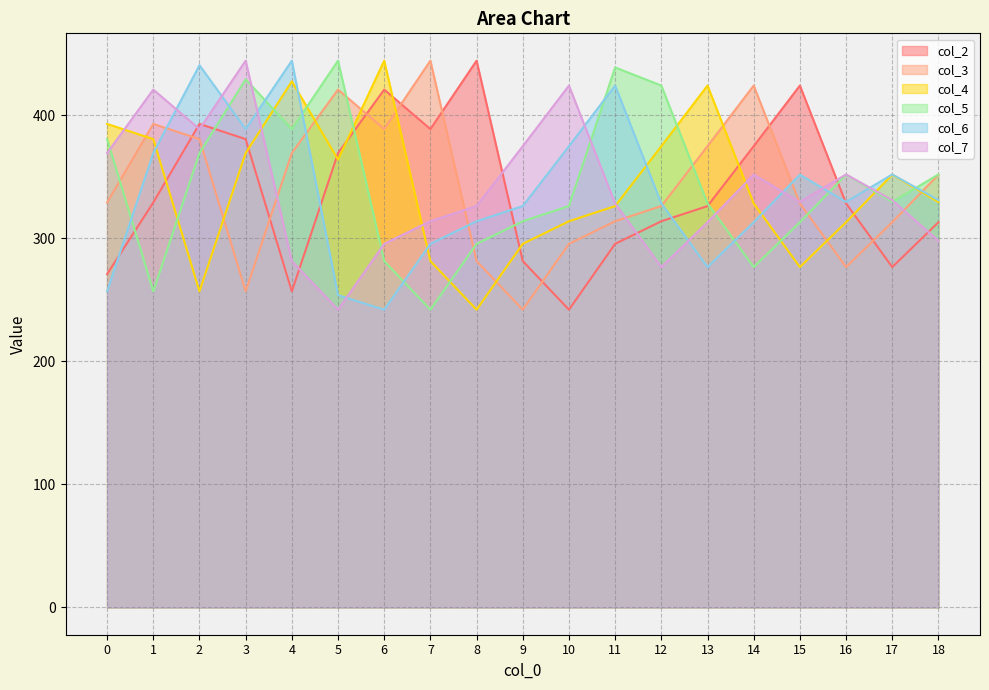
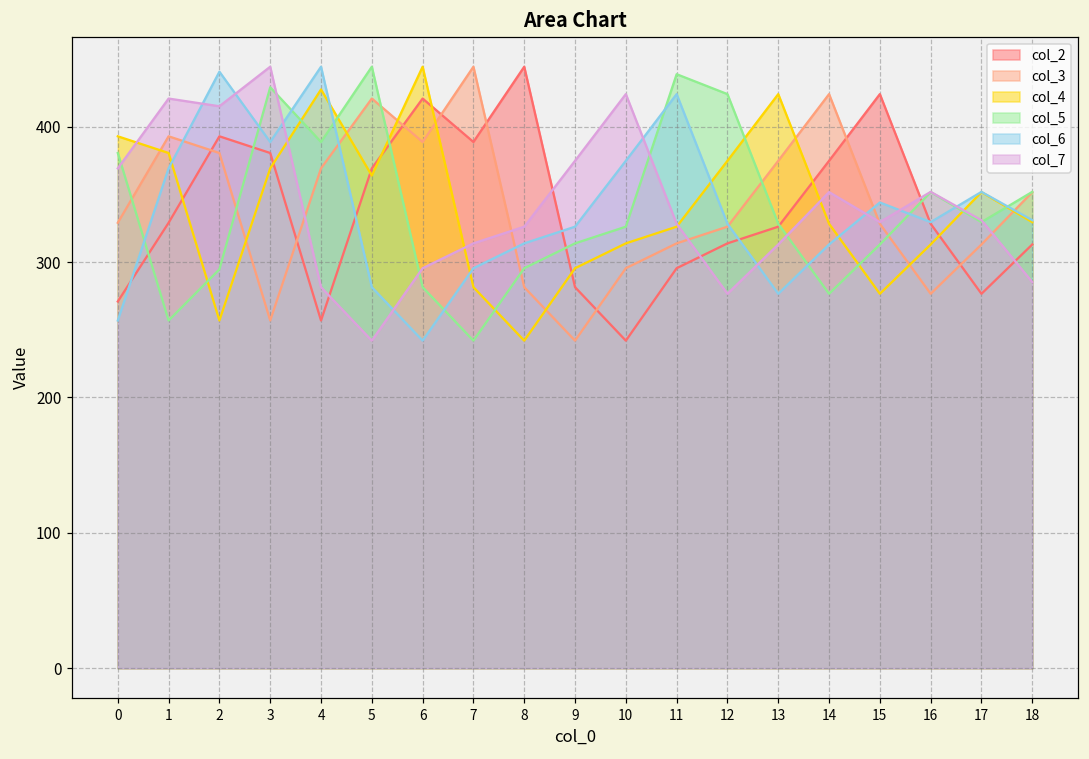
  {
    "col_4": {
      "0": 393,
      "1": 381,
      "2": 257,
      "3": 369,
      "4": 428,
      "5": 364,
      "6": 444,
      "7": 281,
      "8": 242,
      "9": 295,
      "10": 314,
      "11": 326,
      "12": 375,
      "13": 424,
      "14": 328,
      "15": 277,
      "16": 313
    },
    "col_5": {
      "0": 381,
      "1": 257,
-     "2": 369,
+     "2": 295,
      "3": 429,
      "4": 389,
      "5": 444,
      "6": 281,
      "7": 242,
      "8": 295,
      "9": 314,
      "10": 326,
      "11": 439,
      "12": 424,
      "13": 328,
      "14": 277,
      "15": 313
    },
    "col_6": {
      "0": 257,
      "1": 369,
      "2": 441,
      "3": 389,
      "4": 444,
-     "5": 254,
+     "5": 281,
      "6": 242,
      "7": 295,
      "8": 314,
      "9": 326,
      "10": 375,
      "11": 424,
      "12": 328,
      "13": 277,
      "14": 313,
-     "15": 352
+     "15": 344
    },
    "col_7": {
      "0": 369,
      "1": 421,
-     "2": 389,
+     "2": 415,
      "3": 444,
      "4": 281,
      "5": 242,
      "6": 295,
      "7": 314,
      "8": 326,
      "9": 375,
      "10": 424,
      "11": 328,
      "12": 277,
      "13": 313,
      "14": 352,
-     "18": 298
+     "18": 285
    }
  }
